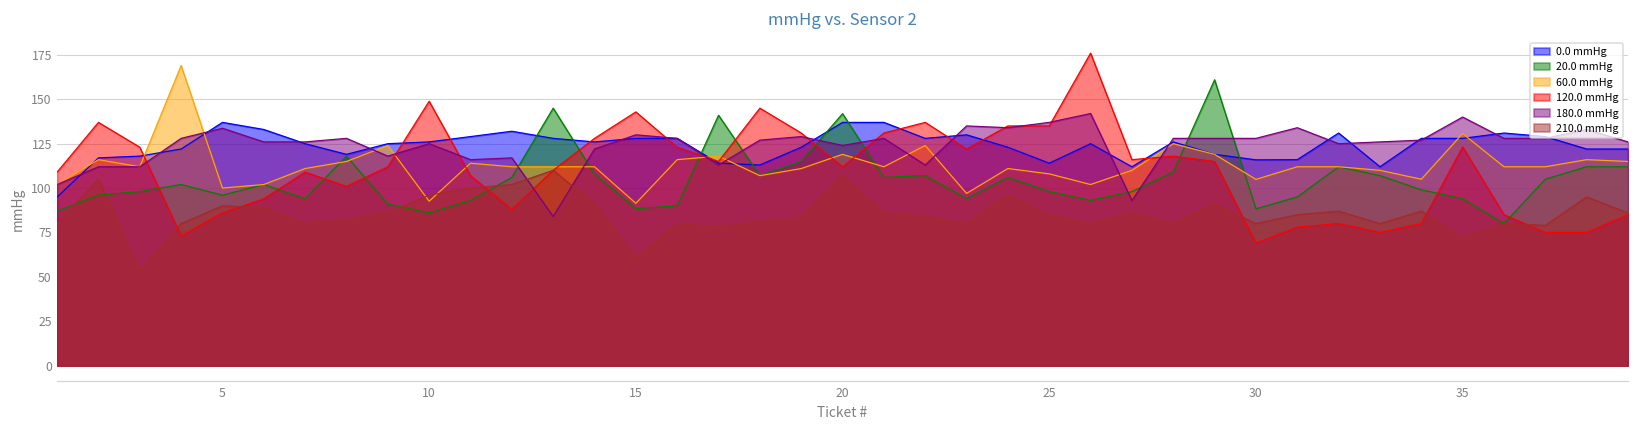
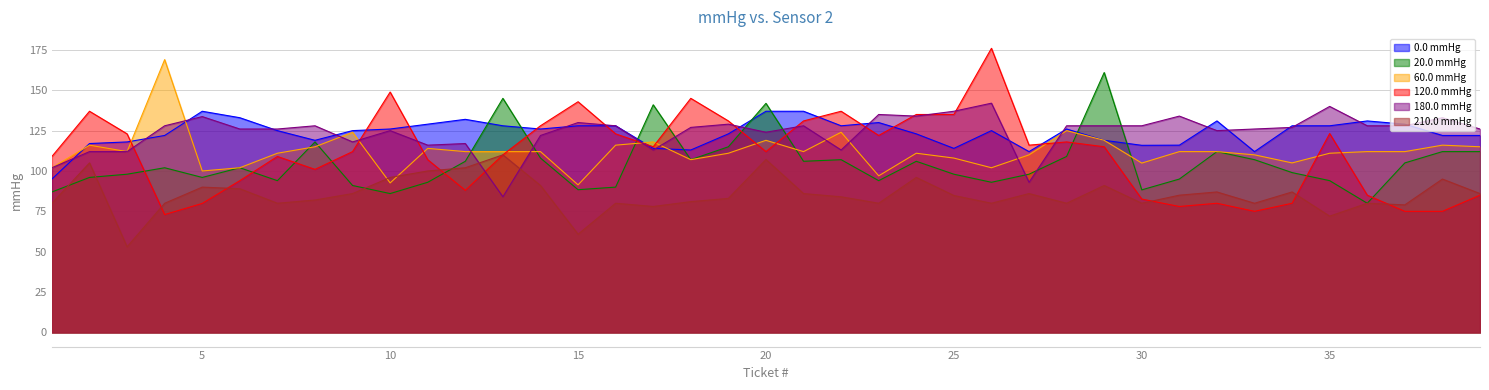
  {
    "0.0 mmHg": {
      "5": 137,
      "15": 128,
      "20": 137,
      "25": 114,
      "30": 116,
      "35": 128
    },
    "20.0 mmHg": {
      "5": 96,
      "10": 86,
      "15": 88,
      "20": 142,
      "25": 98,
      "30": 88,
      "35": 94
    },
    "60.0 mmHg": {
      "5": 100,
      "10": 93,
      "15": 91,
      "20": 119,
      "25": 108,
      "30": 105,
-     "35": 131
+     "35": 111
    },
    "120.0 mmHg": {
-     "5": 86,
+     "5": 80,
      "10": 149,
      "15": 143,
      "20": 112,
      "25": 135,
-     "30": 69,
+     "30": 83,
      "35": 123
    },
    "180.0 mmHg": {
      "5": 134,
      "15": 130,
      "20": 124,
      "25": 137,
      "30": 128,
      "35": 140
    },
    "210.0 mmHg": {
      "5": 90,
      "10": 96,
      "15": 61,
      "20": 107,
      "25": 85,
      "30": 80,
      "35": 72
    }
  }
